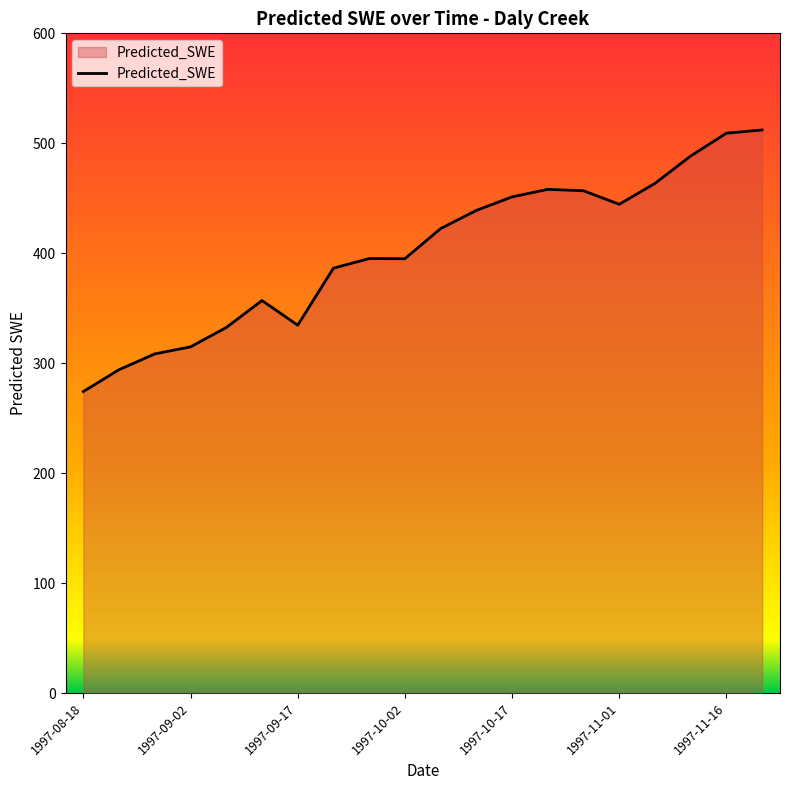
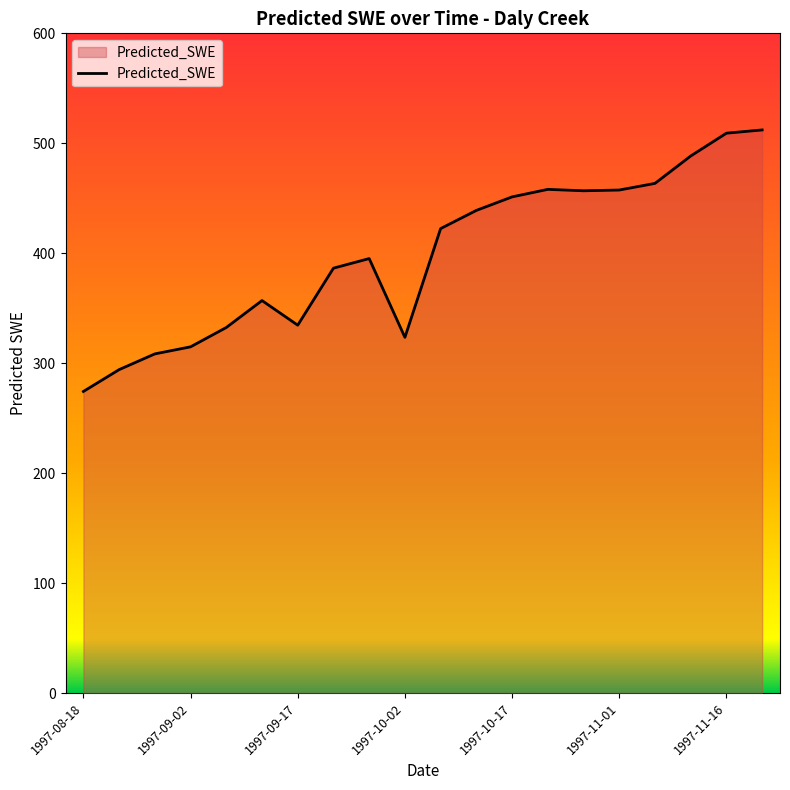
  {
    "1997-08-18": 274,
    "1997-09-02": 315,
    "1997-09-17": 335,
-   "1997-10-02": 395,
+   "1997-10-02": 323,
    "1997-10-17": 451,
-   "1997-11-01": 445,
+   "1997-11-01": 457,
    "1997-11-16": 509
  }
